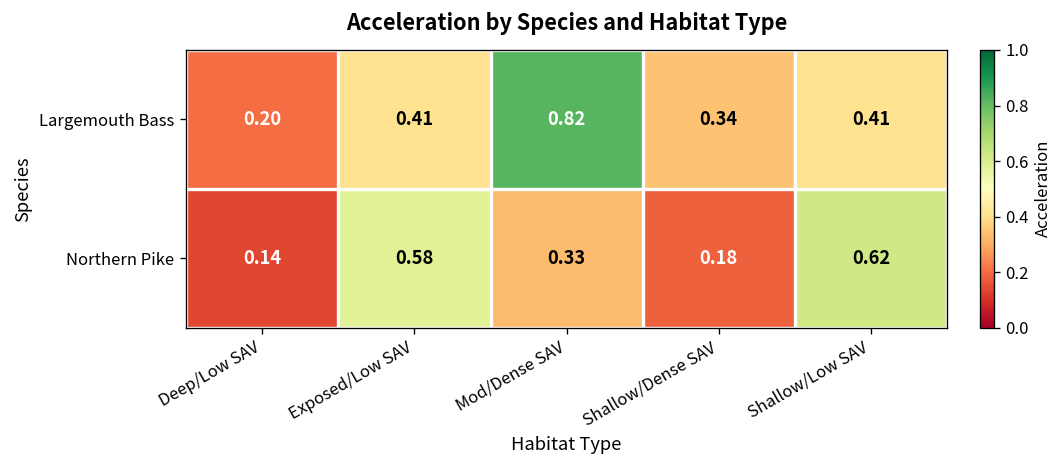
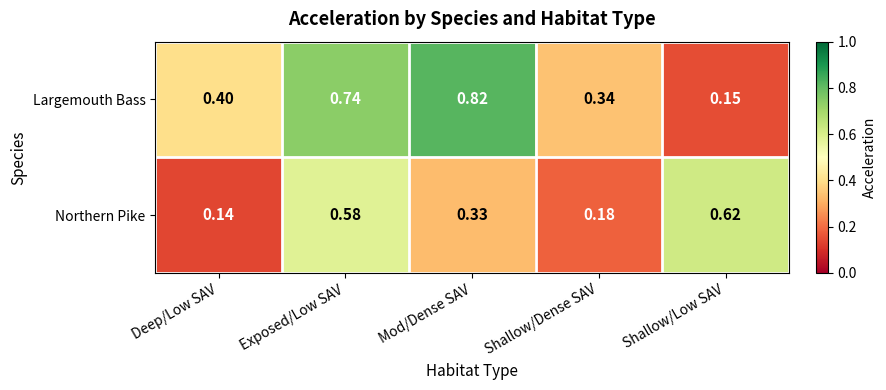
  {
    "Largemouth Bass": {
-     "Deep/Low SAV": 0.20,
-     "Exposed/Low SAV": 0.41,
+     "Deep/Low SAV": 0.40,
+     "Exposed/Low SAV": 0.74,
      "Mod/Dense SAV": 0.82,
      "Shallow/Dense SAV": 0.34,
-     "Shallow/Low SAV": 0.41
+     "Shallow/Low SAV": 0.15
    },
    "Northern Pike": {
      "Deep/Low SAV": 0.14,
      "Exposed/Low SAV": 0.58,
      "Mod/Dense SAV": 0.33,
      "Shallow/Dense SAV": 0.18,
      "Shallow/Low SAV": 0.62
    }
  }
